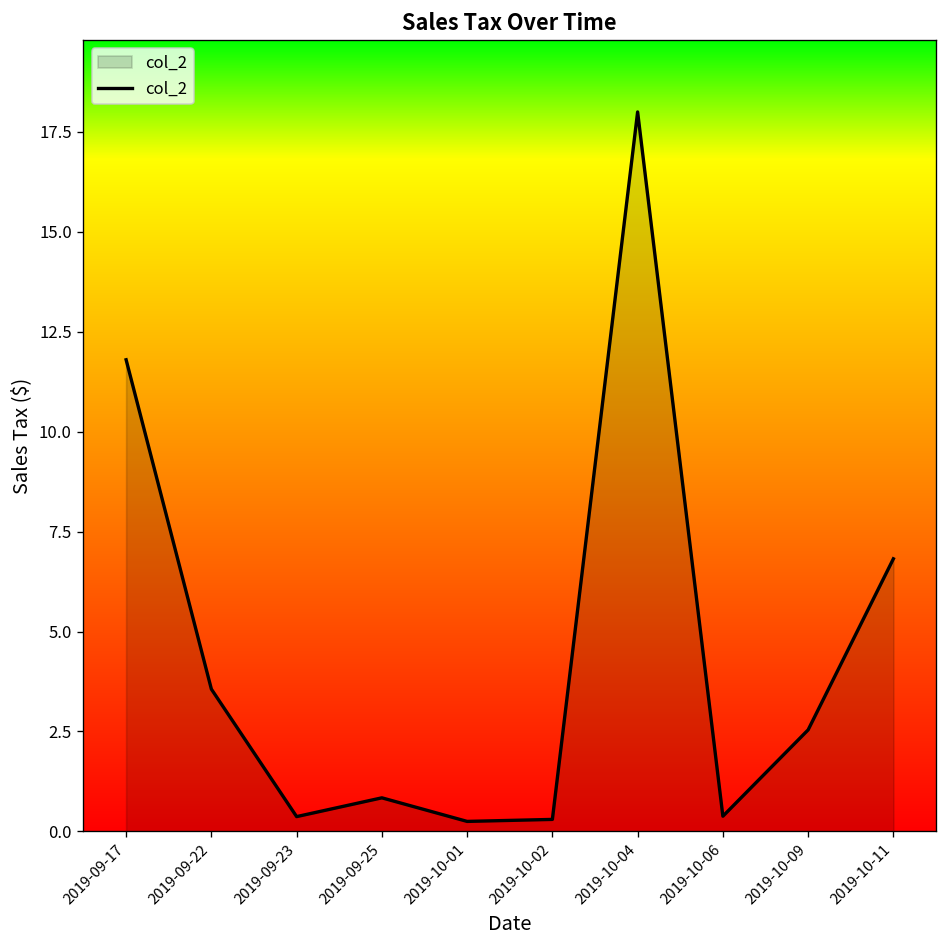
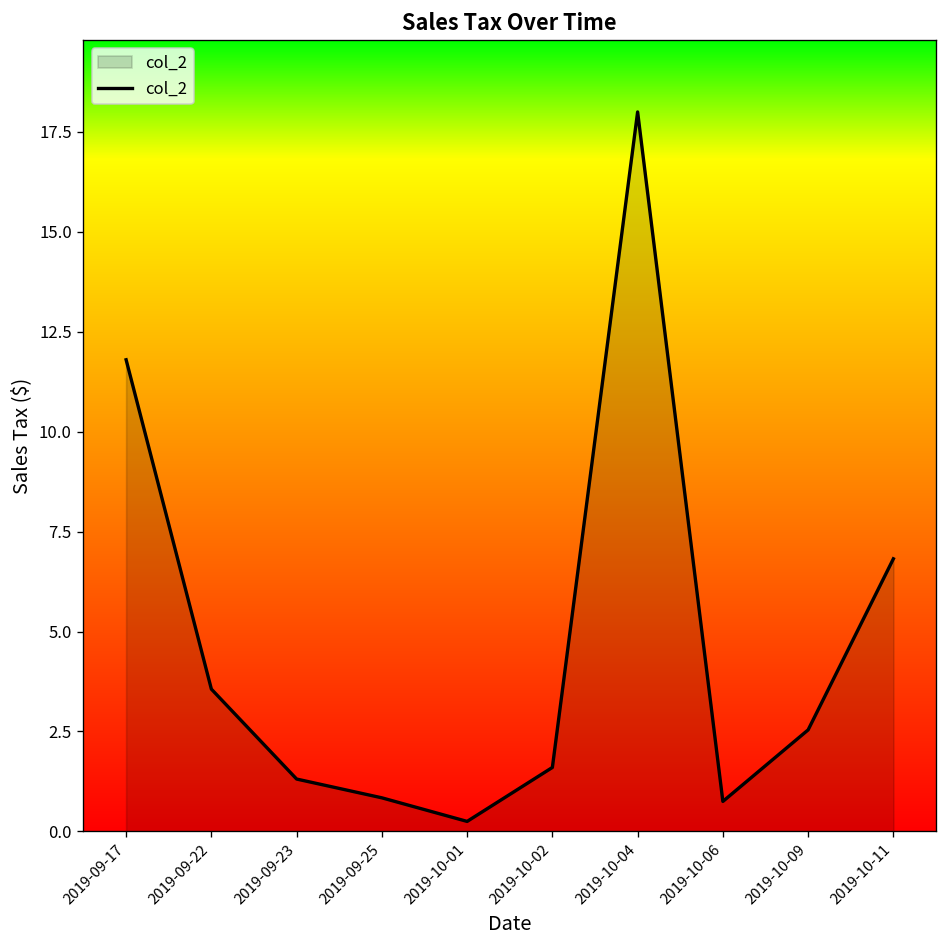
  {
    "2019-09-17": 11.8,
    "2019-09-22": 3.6,
-   "2019-09-23": 0.4,
+   "2019-09-23": 1.3,
    "2019-09-25": 0.8,
    "2019-10-01": 0.3,
-   "2019-10-02": 0.3,
+   "2019-10-02": 1.6,
    "2019-10-04": 18.0,
-   "2019-10-06": 0.4,
+   "2019-10-06": 0.8,
    "2019-10-09": 2.5,
    "2019-10-11": 6.8
  }
